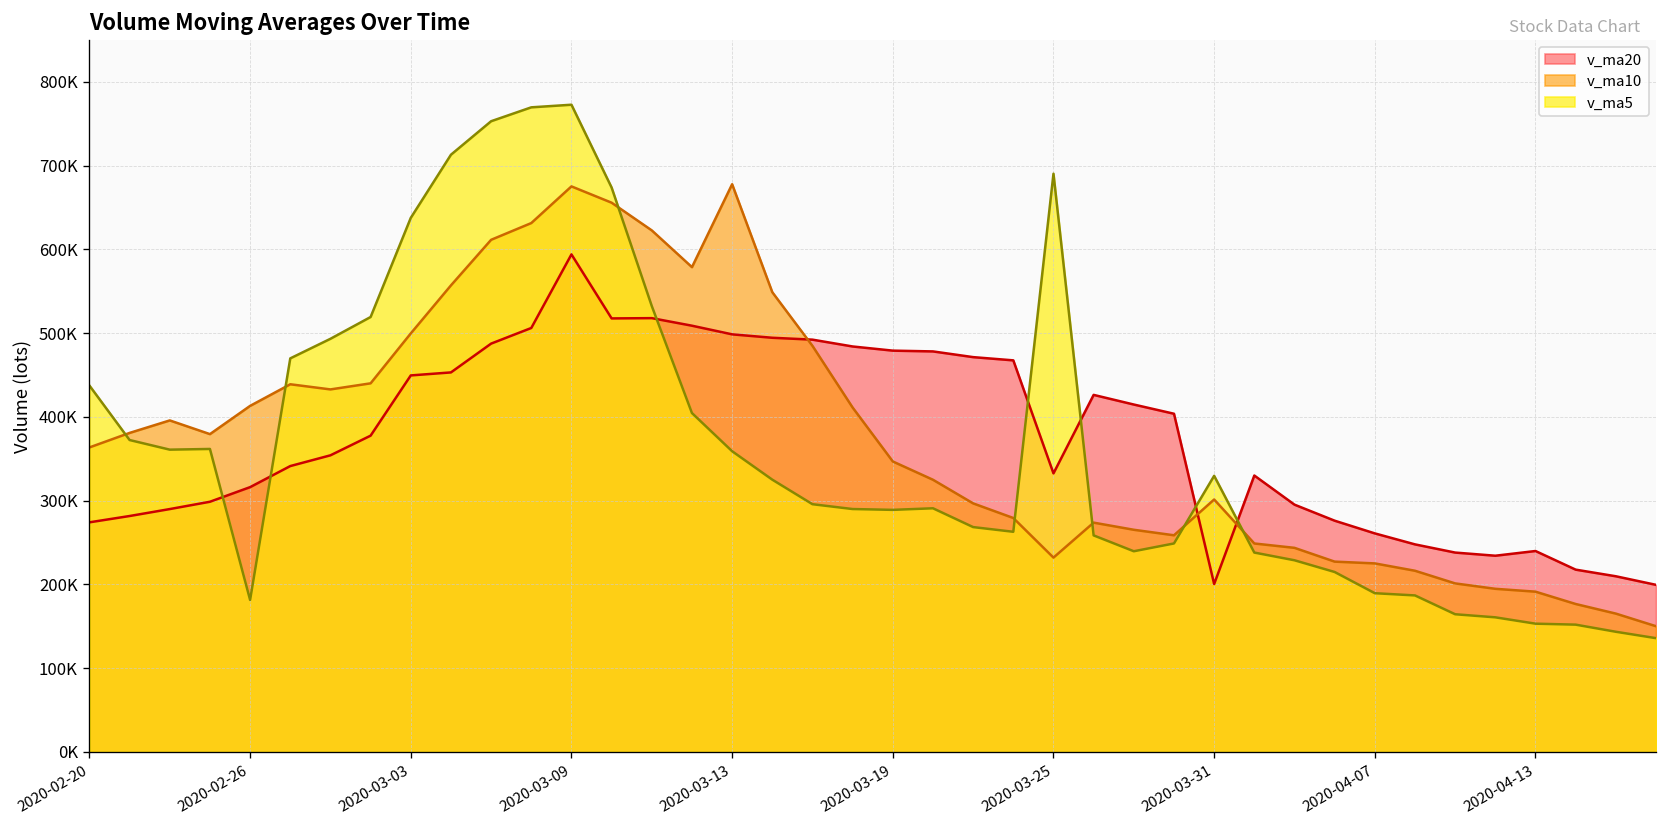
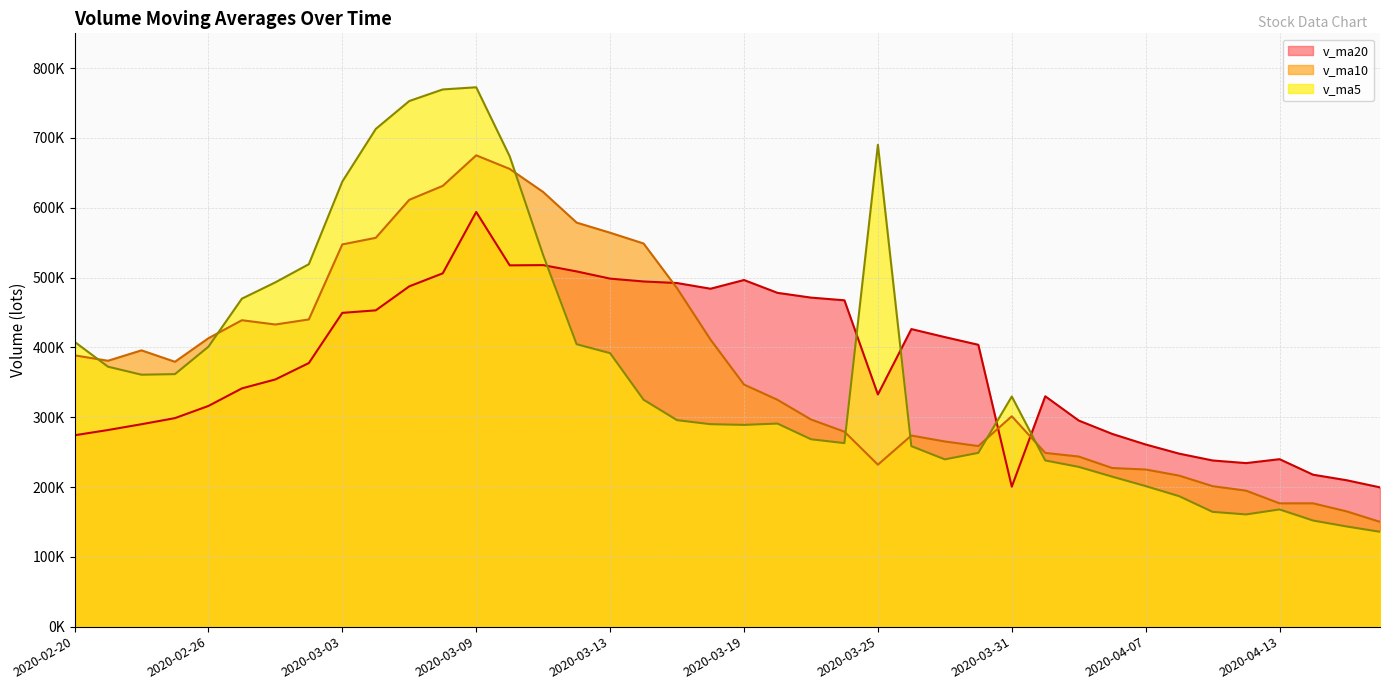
  {
    "v_ma20": {
      "2020-02-20": 270000,
      "2020-02-26": 320000,
      "2020-03-03": 450000,
      "2020-03-09": 590000,
      "2020-03-13": 500000,
-     "2020-03-19": 480000,
+     "2020-03-19": 500000,
      "2020-03-25": 330000,
      "2020-03-31": 200000,
      "2020-04-07": 260000,
      "2020-04-13": 240000
    },
    "v_ma10": {
-     "2020-02-20": 360000,
+     "2020-02-20": 390000,
      "2020-02-26": 410000,
-     "2020-03-03": 500000,
+     "2020-03-03": 550000,
      "2020-03-09": 680000,
-     "2020-03-13": 680000,
+     "2020-03-13": 560000,
      "2020-03-19": 350000,
      "2020-03-25": 230000,
      "2020-03-31": 300000,
      "2020-04-07": 230000,
-     "2020-04-13": 190000
+     "2020-04-13": 180000
    },
    "v_ma5": {
-     "2020-02-20": 440000,
-     "2020-02-26": 180000,
+     "2020-02-20": 410000,
+     "2020-02-26": 400000,
      "2020-03-03": 640000,
      "2020-03-09": 770000,
-     "2020-03-13": 360000,
+     "2020-03-13": 390000,
      "2020-03-19": 290000,
      "2020-03-25": 690000,
      "2020-03-31": 330000,
-     "2020-04-07": 190000,
-     "2020-04-13": 150000
+     "2020-04-07": 200000,
+     "2020-04-13": 170000
    }
  }
